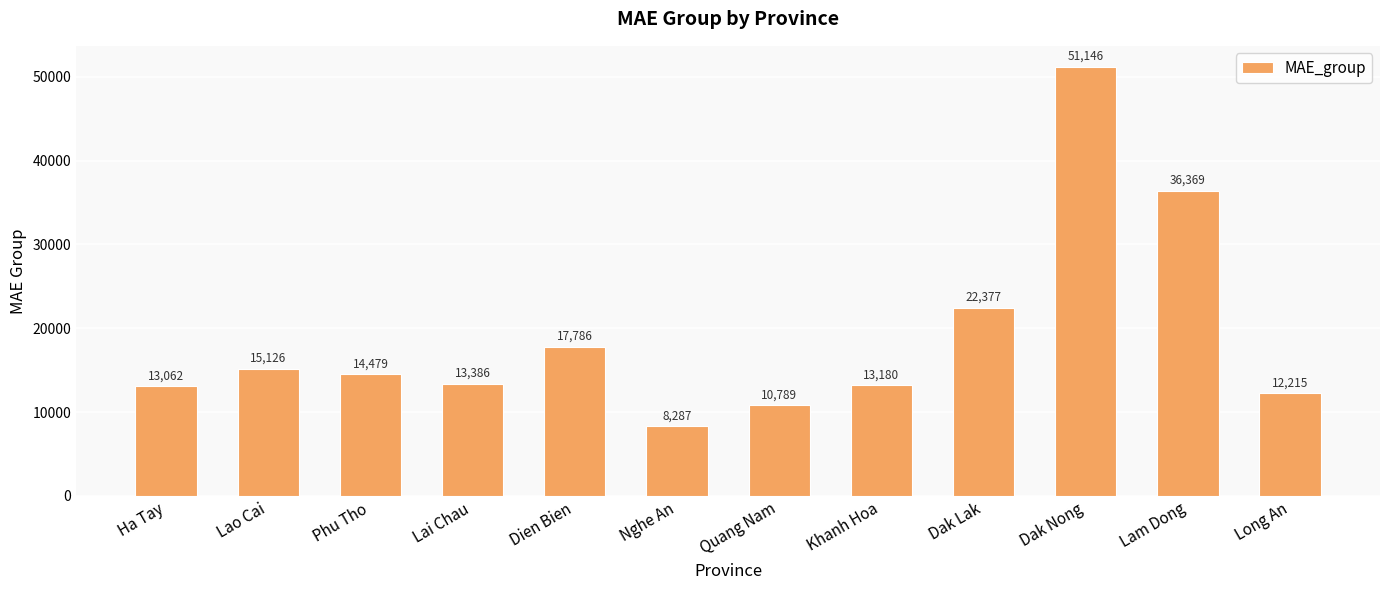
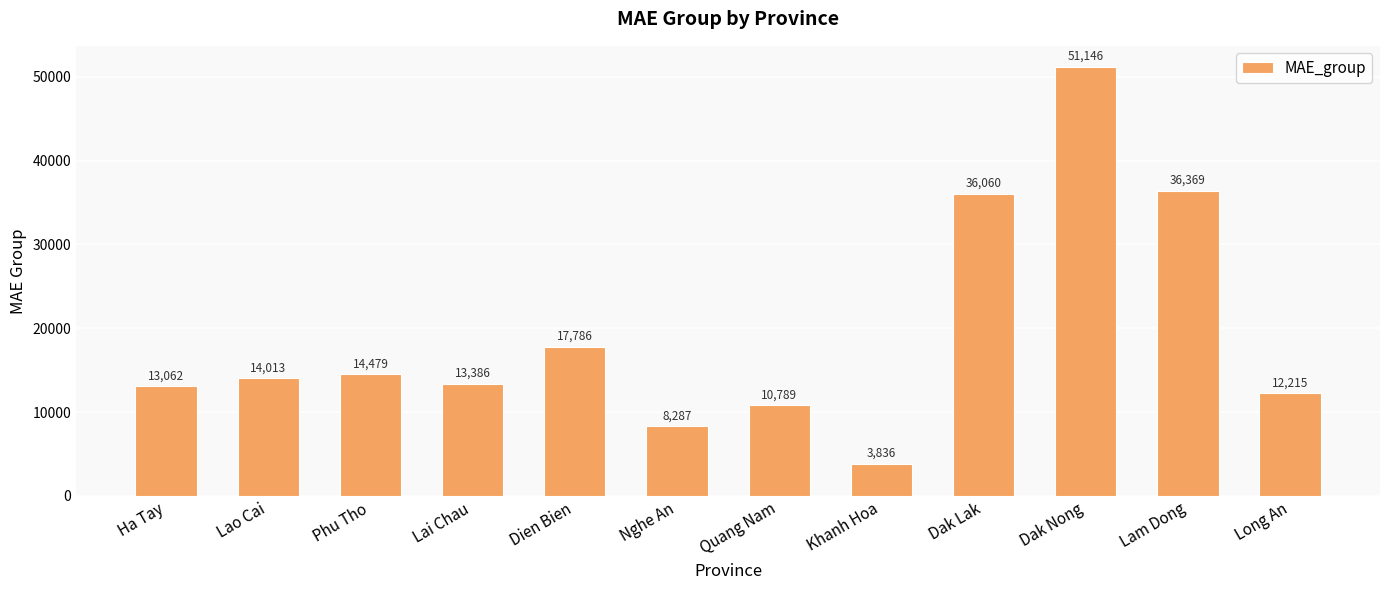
  {
    "Ha Tay": "13,062",
-   "Lao Cai": "15,126",
+   "Lao Cai": "14,013",
    "Phu Tho": "14,479",
    "Lai Chau": "13,386",
    "Dien Bien": "17,786",
    "Nghe An": "8,287",
    "Quang Nam": "10,789",
-   "Khanh Hoa": "13,180",
-   "Dak Lak": "22,377",
+   "Khanh Hoa": "3,836",
+   "Dak Lak": "36,060",
    "Dak Nong": "51,146",
    "Lam Dong": "36,369",
    "Long An": "12,215"
  }
